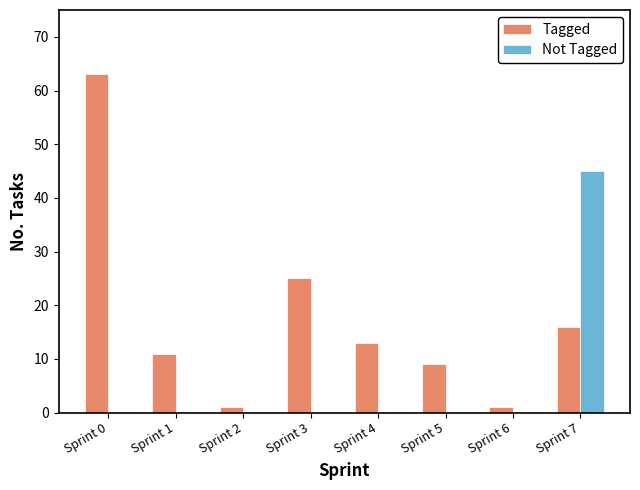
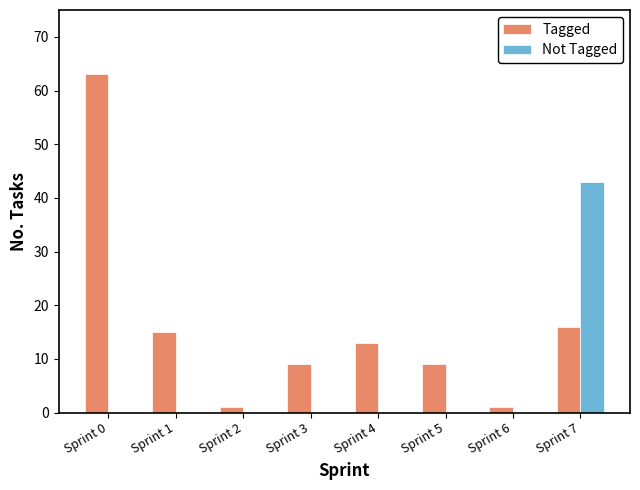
  {
    "Tagged": {
      "Sprint 0": 63,
-     "Sprint 1": 11,
+     "Sprint 1": 15,
      "Sprint 2": 1,
-     "Sprint 3": 25,
+     "Sprint 3": 9,
      "Sprint 4": 13,
      "Sprint 5": 9,
      "Sprint 6": 1,
      "Sprint 7": 16
    },
    "Not Tagged": {
      "Sprint 0": 0,
      "Sprint 1": 0,
      "Sprint 2": 0,
      "Sprint 3": 0,
      "Sprint 4": 0,
      "Sprint 5": 0,
      "Sprint 6": 0,
-     "Sprint 7": 45
+     "Sprint 7": 43
    }
  }
